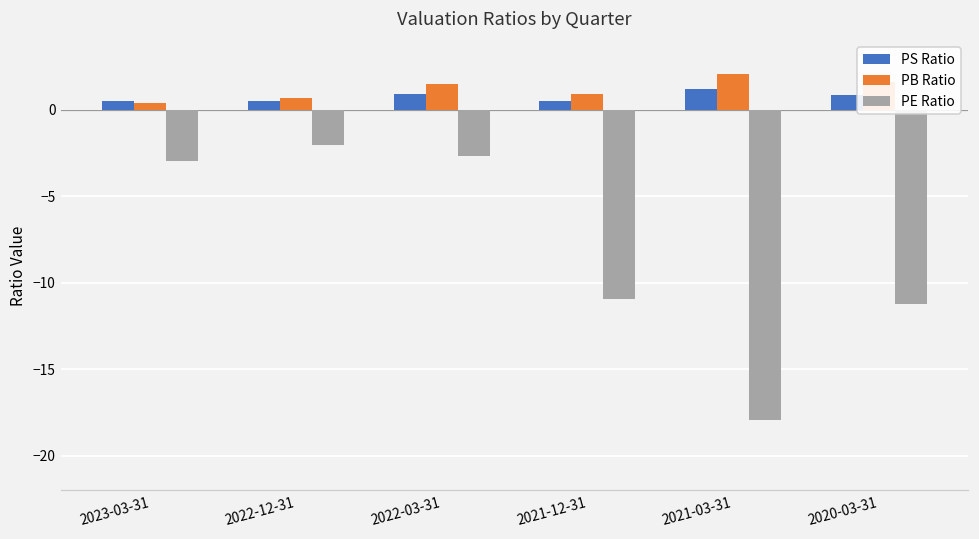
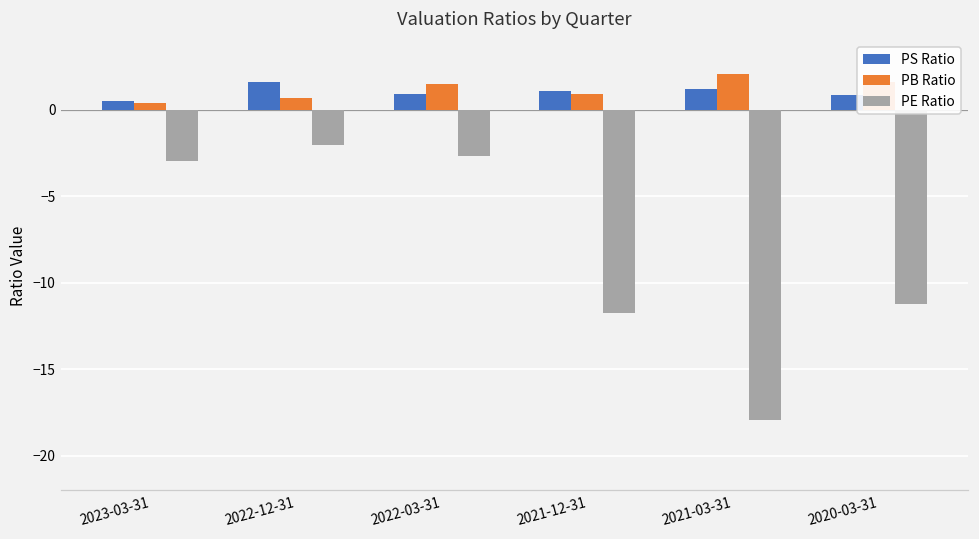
  {
    "PS Ratio": {
      "2023-03-31": 0.5,
-     "2022-12-31": 0.5,
+     "2022-12-31": 1.6,
      "2022-03-31": 0.9,
-     "2021-12-31": 0.5,
+     "2021-12-31": 1.1,
      "2021-03-31": 1.2,
      "2020-03-31": 0.8
    },
    "PB Ratio": {
      "2023-03-31": 0.4,
      "2022-12-31": 0.7,
      "2022-03-31": 1.5,
      "2021-12-31": 0.9,
      "2021-03-31": 2.1
    },
    "PE Ratio": {
      "2023-03-31": -3.0,
      "2022-12-31": -2.1,
      "2022-03-31": -2.7,
-     "2021-12-31": -11.0,
+     "2021-12-31": -11.8,
      "2021-03-31": -18.0,
      "2020-03-31": -11.2
    }
  }
